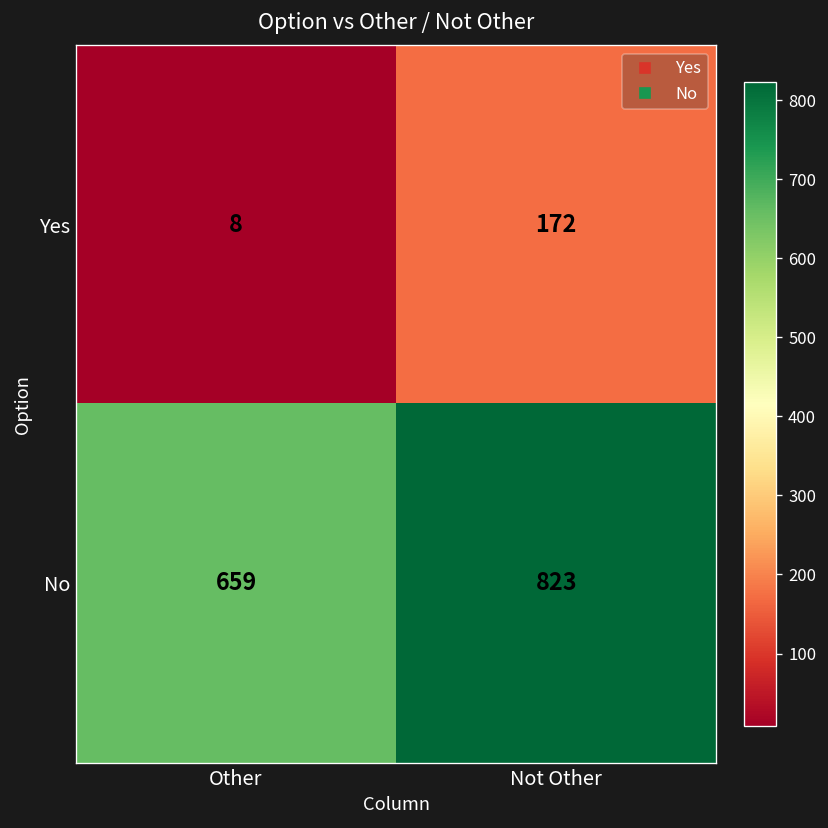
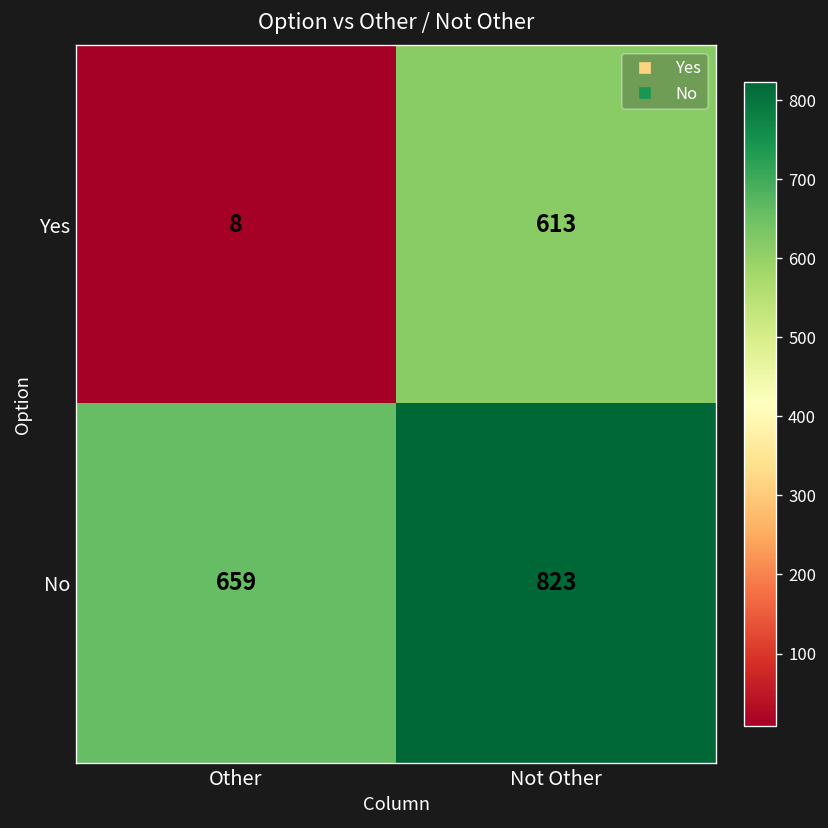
  {
    "Yes": {
      "Other": 8,
-     "Not Other": 172
+     "Not Other": 613
    },
    "No": {
      "Other": 659,
      "Not Other": 823
    }
  }
